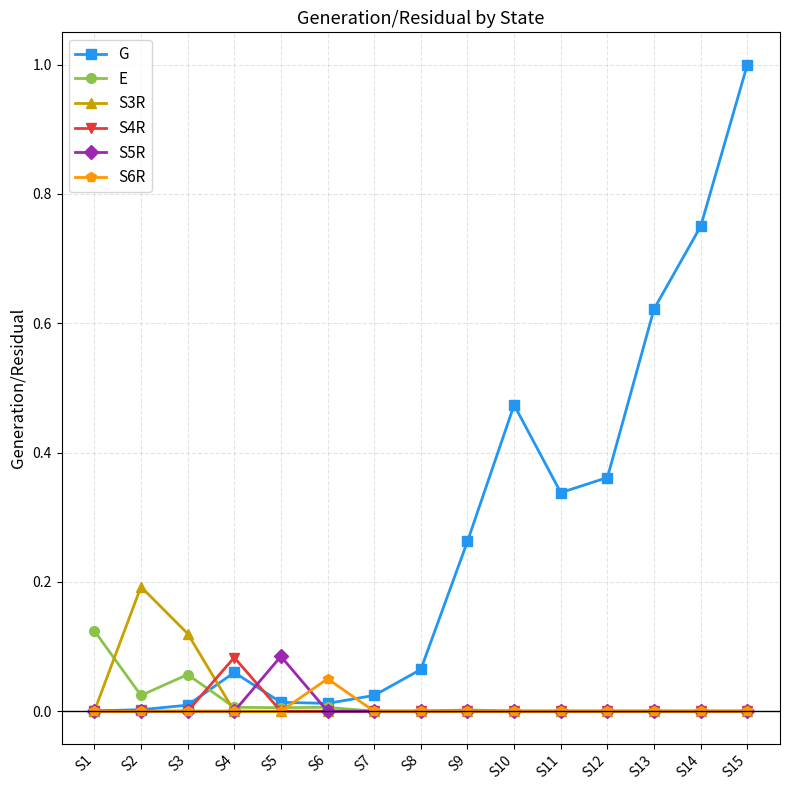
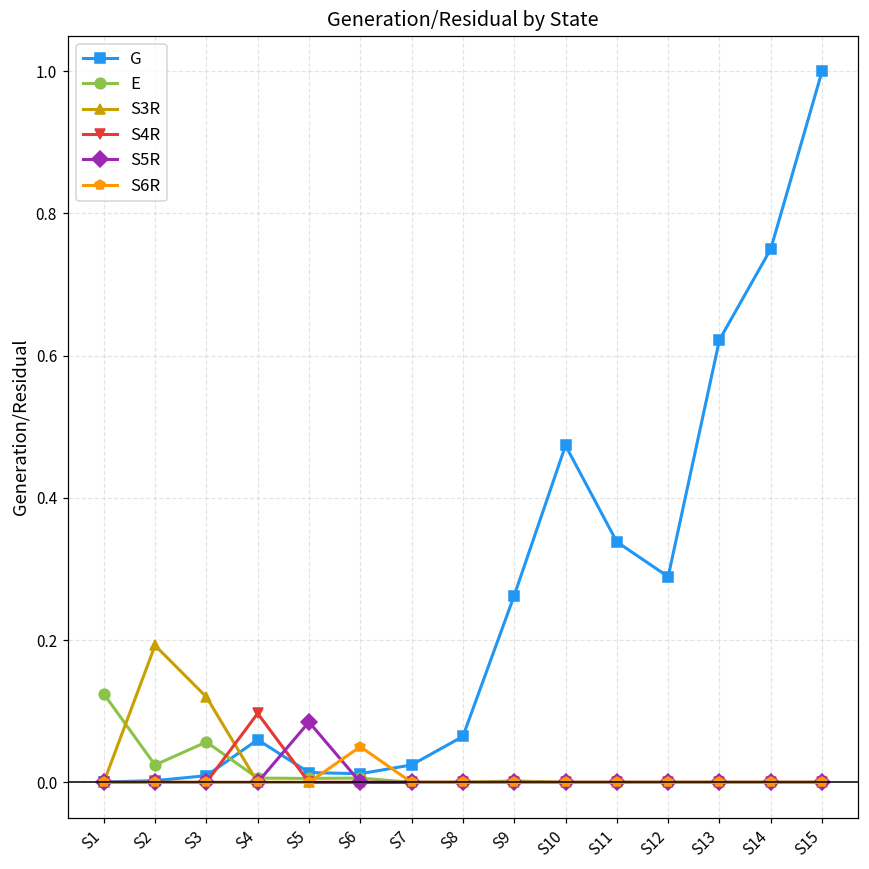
  {
    "G": {
      "S3": 0.01,
      "S4": 0.06,
      "S5": 0.01,
      "S6": 0.01,
      "S7": 0.02,
      "S8": 0.06,
      "S9": 0.26,
      "S10": 0.47,
      "S11": 0.34,
-     "S12": 0.36,
+     "S12": 0.29,
      "S13": 0.62,
      "S14": 0.75,
      "S15": 1.00
    },
    "E": {
      "S1": 0.12,
      "S2": 0.02,
      "S3": 0.06,
      "S4": 0.01,
      "S5": 0.01,
      "S6": 0.01
    },
    "S4R": {
-     "S4": 0.08
+     "S4": 0.10
    },
    "S5R": {
      "S5": 0.08
    }
  }
